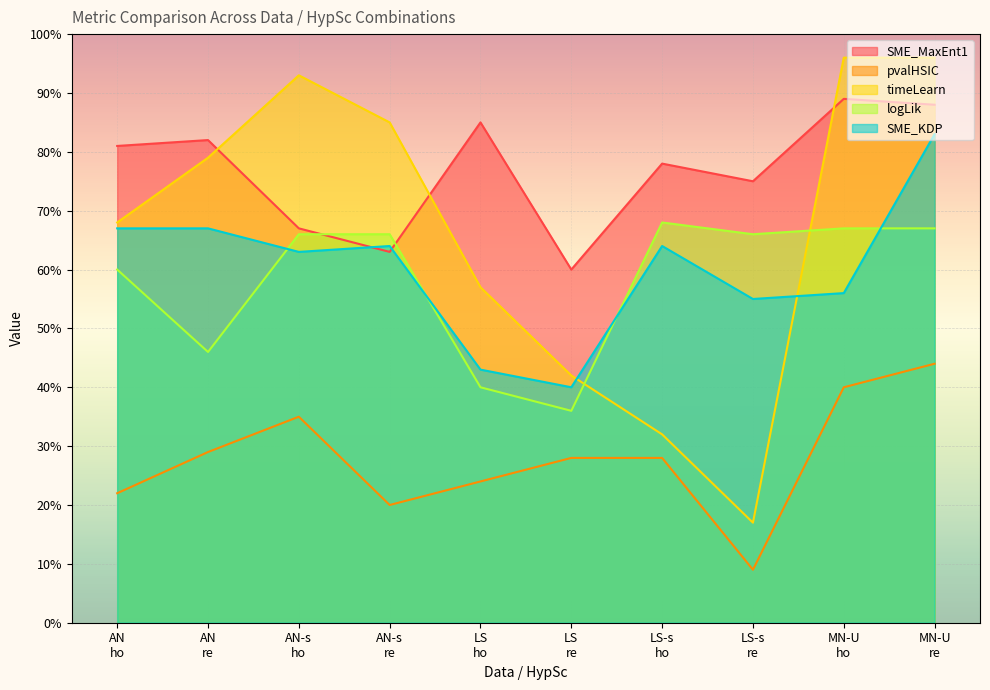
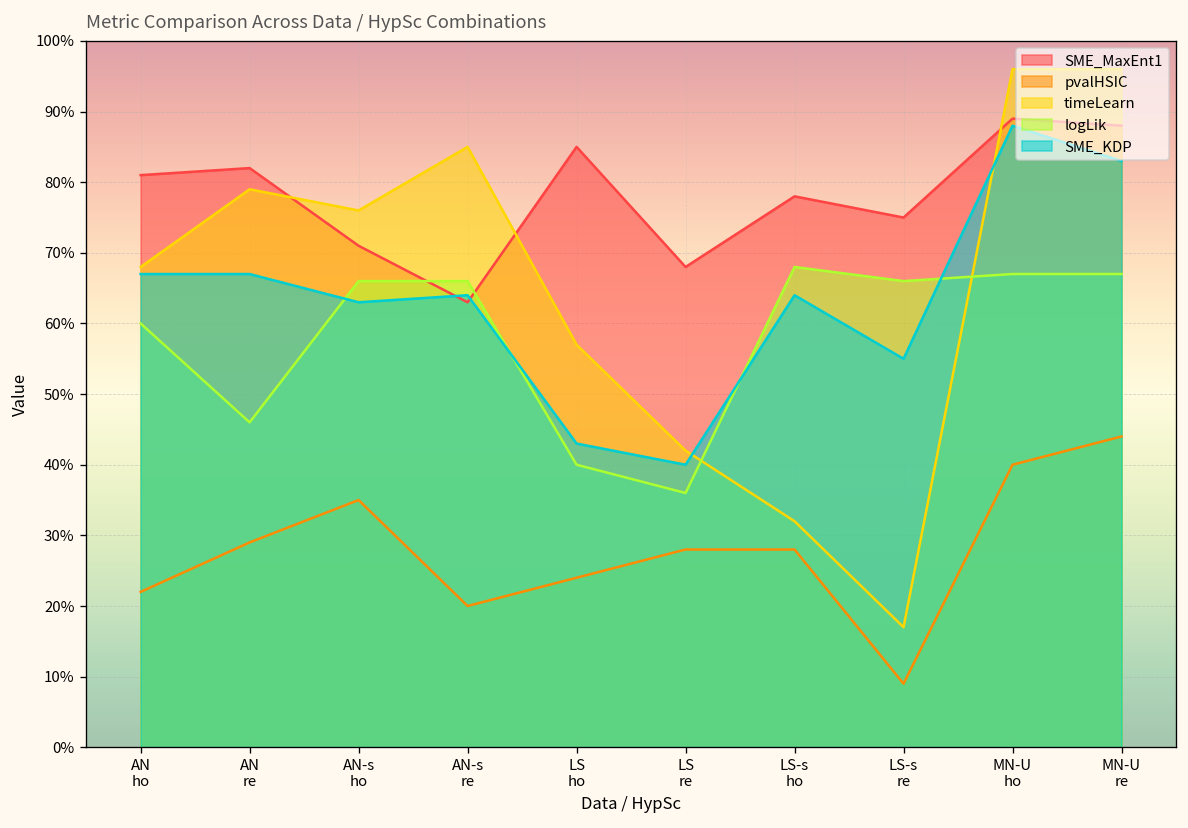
  {
    "SME_MaxEnt1": {
      "AN ho": "81%",
      "AN re": "82%",
-     "AN-s ho": "67%",
+     "AN-s ho": "71%",
      "AN-s re": "63%",
      "LS ho": "85%",
-     "LS re": "60%",
+     "LS re": "68%",
      "LS-s ho": "78%",
      "LS-s re": "75%",
      "MN-U ho": "89%"
    },
    "pvalHSIC": {
      "AN ho": "22%",
      "AN re": "29%",
      "AN-s ho": "35%",
      "AN-s re": "20%",
      "LS ho": "24%",
      "LS re": "28%",
      "LS-s ho": "28%",
      "LS-s re": "9%",
      "MN-U ho": "40%",
      "MN-U re": "44%"
    },
    "timeLearn": {
      "AN ho": "68%",
      "AN re": "79%",
-     "AN-s ho": "93%",
+     "AN-s ho": "76%",
      "AN-s re": "85%",
      "LS ho": "57%",
      "LS re": "42%",
      "LS-s ho": "32%",
      "LS-s re": "17%",
      "MN-U ho": "96%"
    },
    "logLik": {
      "AN ho": "60%",
      "AN re": "46%",
      "AN-s ho": "66%",
      "AN-s re": "66%",
      "LS ho": "40%",
      "LS re": "36%",
      "LS-s ho": "68%",
      "LS-s re": "66%",
      "MN-U ho": "67%",
      "MN-U re": "67%"
    },
    "SME_KDP": {
      "AN ho": "67%",
      "AN re": "67%",
      "AN-s ho": "63%",
      "AN-s re": "64%",
      "LS ho": "43%",
      "LS re": "40%",
      "LS-s ho": "64%",
      "LS-s re": "55%",
-     "MN-U ho": "56%"
+     "MN-U ho": "88%"
    }
  }
